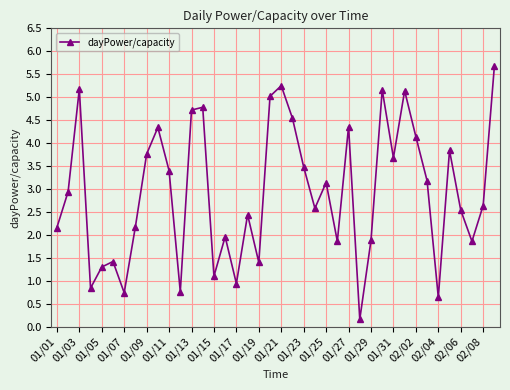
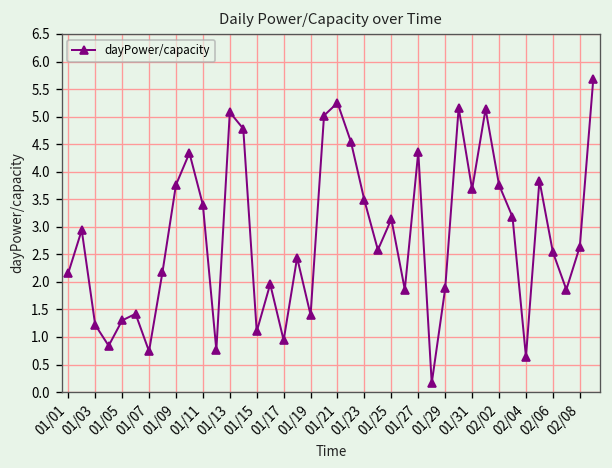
  {
    "01/01": 2.2,
-   "01/03": 5.2,
+   "01/03": 1.2,
    "01/05": 1.3,
    "01/07": 0.7,
    "01/09": 3.8,
    "01/11": 3.4,
-   "01/13": 4.7,
+   "01/13": 5.1,
    "01/15": 1.1,
    "01/17": 0.9,
    "01/19": 1.4,
    "01/21": 5.3,
    "01/23": 3.5,
    "01/25": 3.1,
    "01/27": 4.4,
    "01/29": 1.9,
    "01/31": 3.7,
-   "02/02": 4.1,
+   "02/02": 3.8,
    "02/04": 0.6,
    "02/06": 2.5,
    "02/08": 2.6
  }
